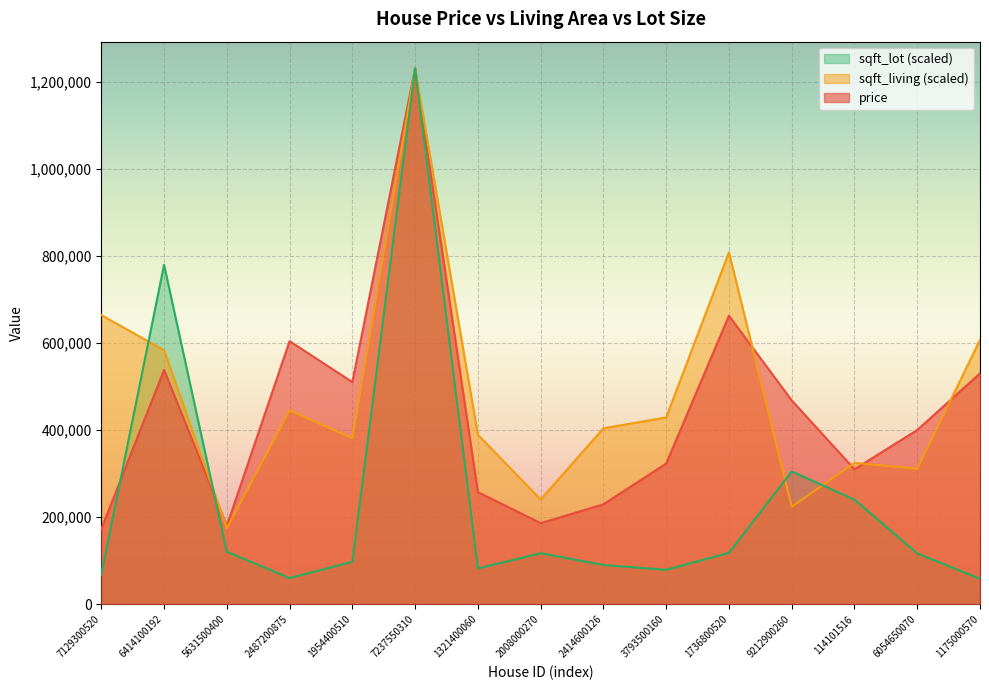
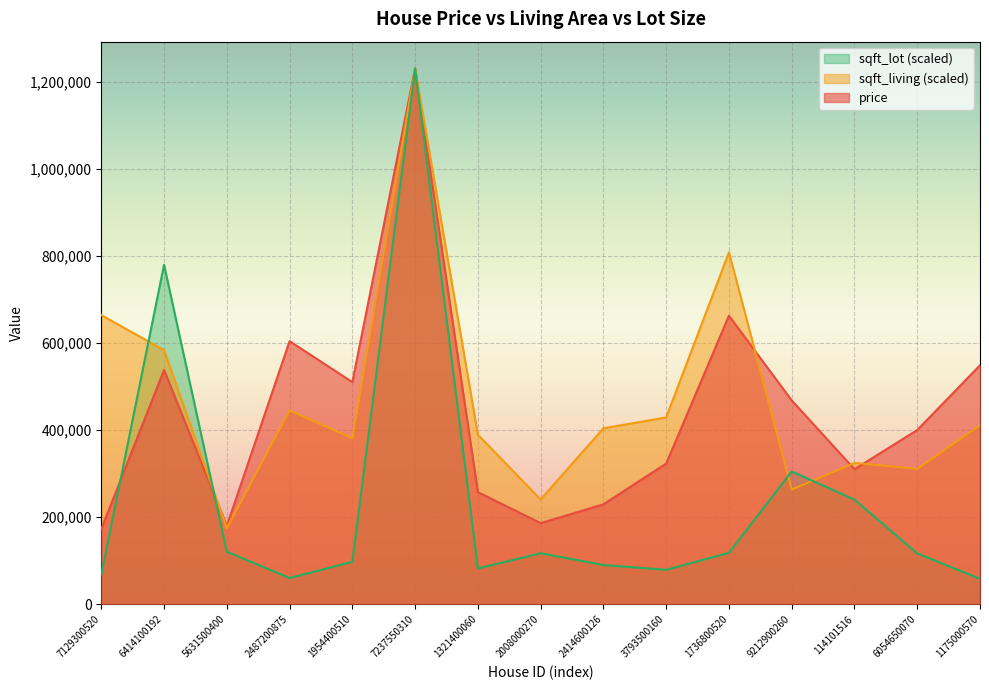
  {
    "sqft_lot (scaled)": {
      "7129300520": "70,000",
      "6414100192": "780,000",
      "5631500400": "120,000",
      "2487200875": "60,000",
      "1954400510": "100,000",
      "1321400060": "80,000",
      "2008000270": "120,000",
      "2414600126": "90,000",
      "3793500160": "80,000",
      "1736800520": "120,000",
      "9212900260": "300,000",
      "114101516": "240,000",
      "6054650070": "120,000",
      "1175000570": "60,000"
    },
    "sqft_living (scaled)": {
      "7129300520": "660,000",
      "6414100192": "580,000",
      "2487200875": "440,000",
      "1954400510": "380,000",
      "1321400060": "390,000",
      "2008000270": "240,000",
      "2414600126": "400,000",
      "3793500160": "430,000",
      "1736800520": "810,000",
-     "9212900260": "220,000",
+     "9212900260": "260,000",
      "114101516": "320,000",
      "6054650070": "310,000",
-     "1175000570": "610,000"
+     "1175000570": "410,000"
    },
    "price": {
      "7129300520": "170,000",
      "6414100192": "540,000",
      "2487200875": "600,000",
      "1954400510": "510,000",
      "1321400060": "260,000",
      "2008000270": "190,000",
      "2414600126": "230,000",
      "3793500160": "320,000",
      "1736800520": "660,000",
      "9212900260": "470,000",
      "114101516": "310,000",
      "6054650070": "400,000",
-     "1175000570": "530,000"
+     "1175000570": "550,000"
    }
  }
